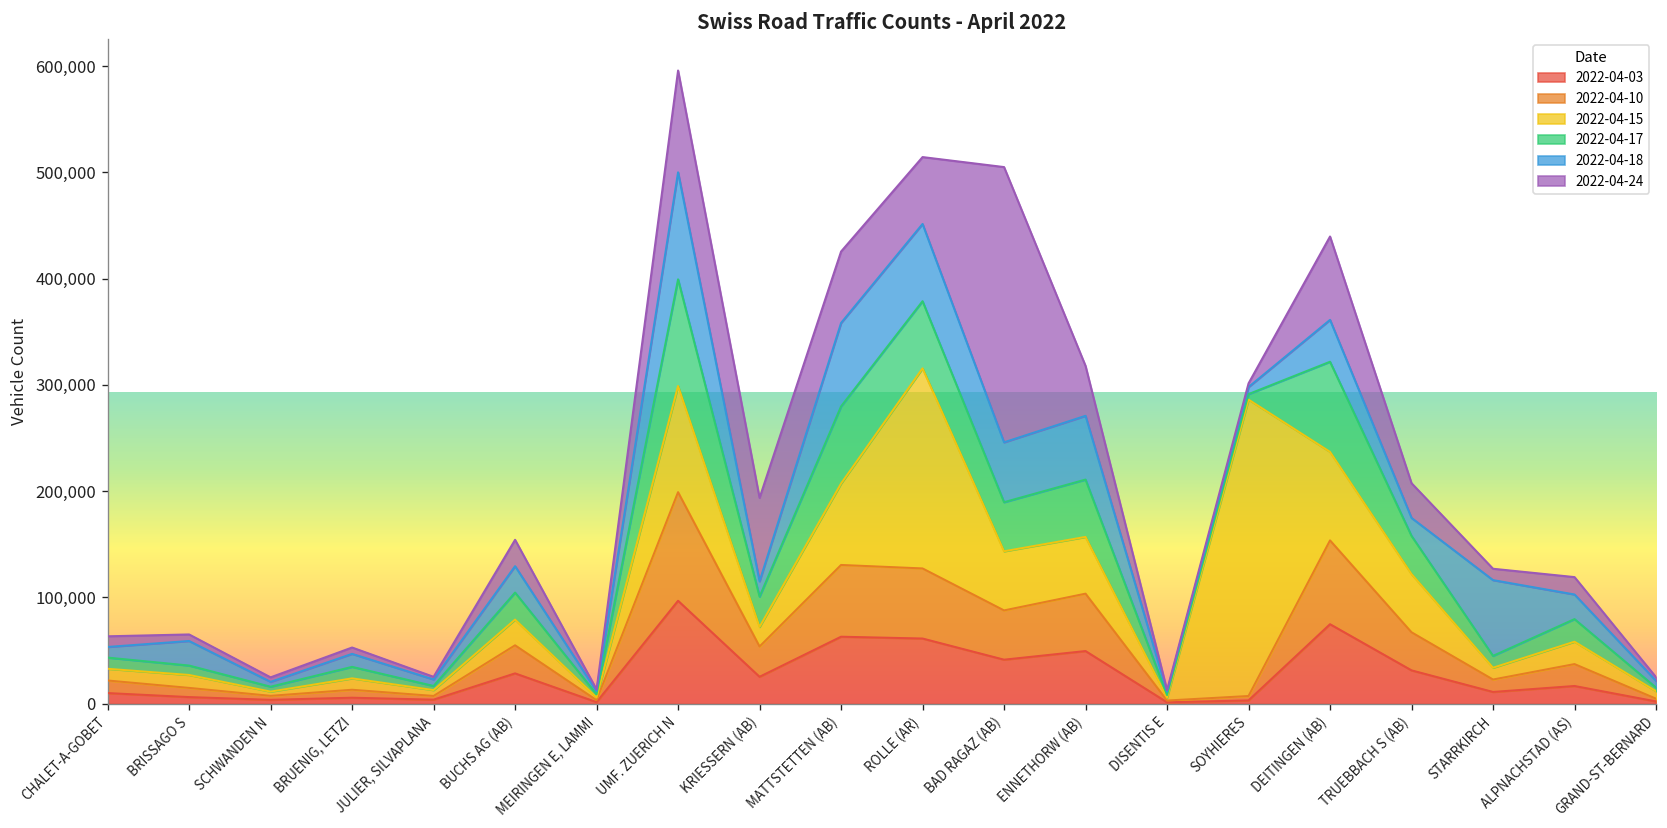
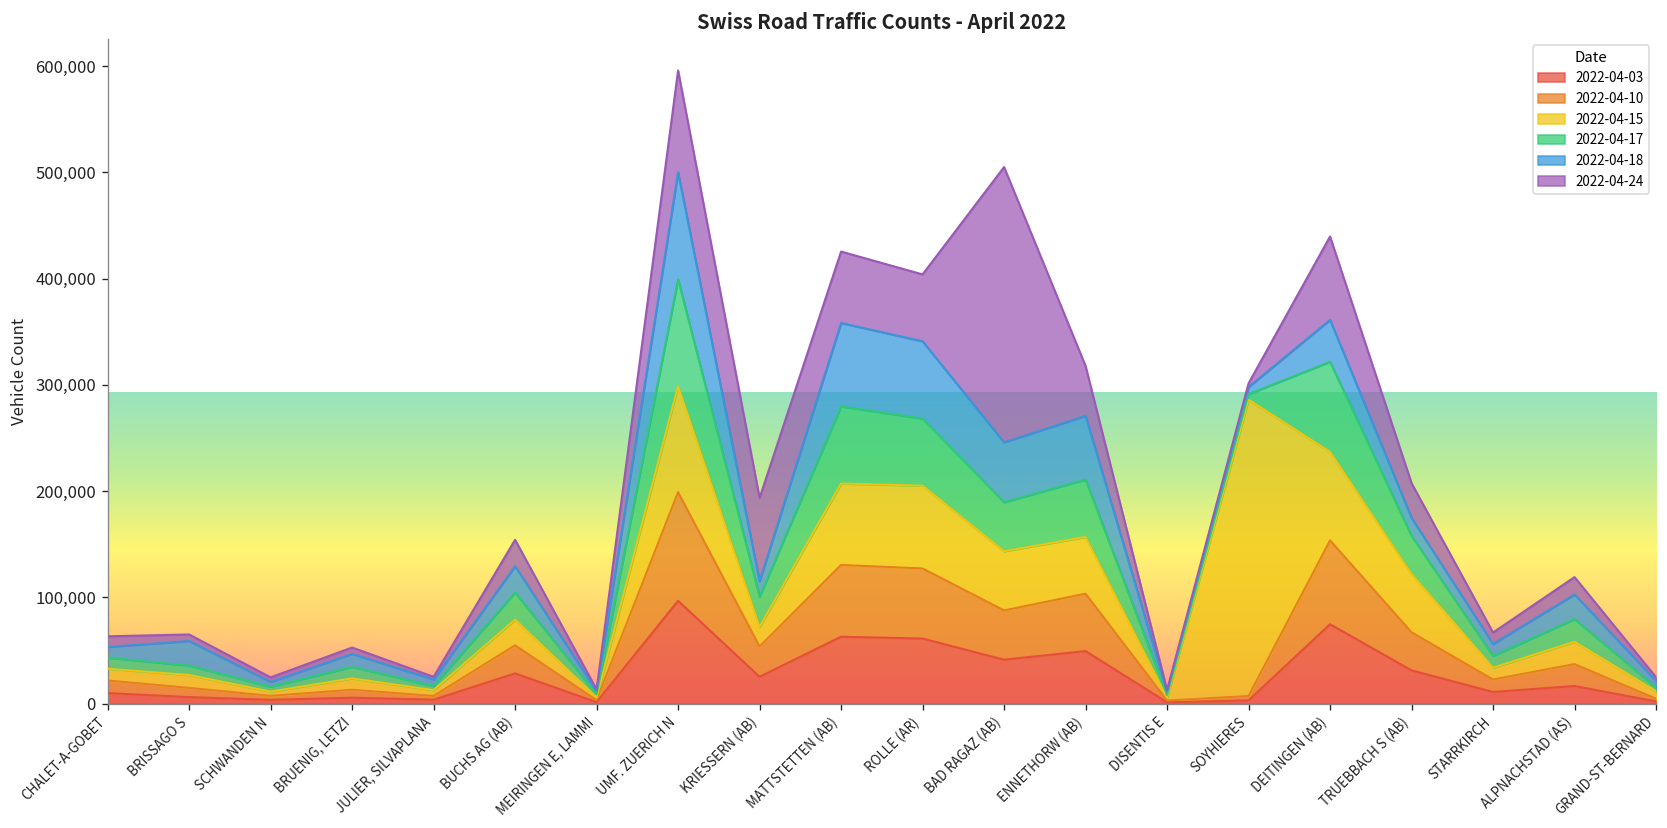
  {
    "2022-04-15": {
      "CHALET-A-GOBET": "10,000",
      "BRISSAGO S": "10,000",
      "SCHWANDEN N": "0",
      "BRUENIG, LETZI": "10,000",
      "JULIER, SILVAPLANA": "10,000",
      "BUCHS AG (AB)": "20,000",
      "UMF. ZUERICH N": "100,000",
      "KRIESSERN (AB)": "20,000",
      "MATTSTETTEN (AB)": "80,000",
-     "ROLLE (AR)": "190,000",
+     "ROLLE (AR)": "80,000",
      "BAD RAGAZ (AB)": "60,000",
      "ENNETHORW (AB)": "50,000",
      "SOYHIERES": "280,000",
      "DEITINGEN (AB)": "80,000",
      "TRUEBBACH S (AB)": "50,000",
      "STARRKIRCH": "10,000",
      "ALPNACHSTAD (AS)": "20,000",
      "GRAND-ST-BERNARD": "10,000"
    },
    "2022-04-17": {
      "CHALET-A-GOBET": "10,000",
      "BRISSAGO S": "10,000",
      "SCHWANDEN N": "0",
      "BRUENIG, LETZI": "10,000",
      "JULIER, SILVAPLANA": "0",
      "BUCHS AG (AB)": "30,000",
      "MEIRINGEN E, LAMMI": "0",
      "UMF. ZUERICH N": "100,000",
      "KRIESSERN (AB)": "30,000",
      "MATTSTETTEN (AB)": "70,000",
      "ROLLE (AR)": "60,000",
      "BAD RAGAZ (AB)": "50,000",
      "ENNETHORW (AB)": "50,000",
      "SOYHIERES": "10,000",
      "DEITINGEN (AB)": "80,000",
      "TRUEBBACH S (AB)": "40,000",
      "STARRKIRCH": "10,000",
      "ALPNACHSTAD (AS)": "20,000",
      "GRAND-ST-BERNARD": "0"
    },
    "2022-04-18": {
      "CHALET-A-GOBET": "10,000",
      "BRISSAGO S": "20,000",
      "SCHWANDEN N": "0",
      "BRUENIG, LETZI": "10,000",
      "BUCHS AG (AB)": "20,000",
      "UMF. ZUERICH N": "100,000",
      "KRIESSERN (AB)": "10,000",
      "MATTSTETTEN (AB)": "80,000",
      "ROLLE (AR)": "70,000",
      "BAD RAGAZ (AB)": "60,000",
      "ENNETHORW (AB)": "60,000",
      "SOYHIERES": "10,000",
      "DEITINGEN (AB)": "40,000",
      "TRUEBBACH S (AB)": "20,000",
-     "STARRKIRCH": "70,000",
+     "STARRKIRCH": "10,000",
      "ALPNACHSTAD (AS)": "20,000",
      "GRAND-ST-BERNARD": "10,000"
    },
    "2022-04-24": {
      "CHALET-A-GOBET": "10,000",
      "BRISSAGO S": "10,000",
      "SCHWANDEN N": "0",
      "BRUENIG, LETZI": "10,000",
      "BUCHS AG (AB)": "20,000",
      "UMF. ZUERICH N": "100,000",
      "KRIESSERN (AB)": "80,000",
      "MATTSTETTEN (AB)": "70,000",
      "ROLLE (AR)": "60,000",
      "BAD RAGAZ (AB)": "260,000",
      "ENNETHORW (AB)": "50,000",
      "SOYHIERES": "0",
      "DEITINGEN (AB)": "80,000",
      "TRUEBBACH S (AB)": "30,000",
      "STARRKIRCH": "10,000",
      "ALPNACHSTAD (AS)": "20,000",
      "GRAND-ST-BERNARD": "0"
    }
  }
